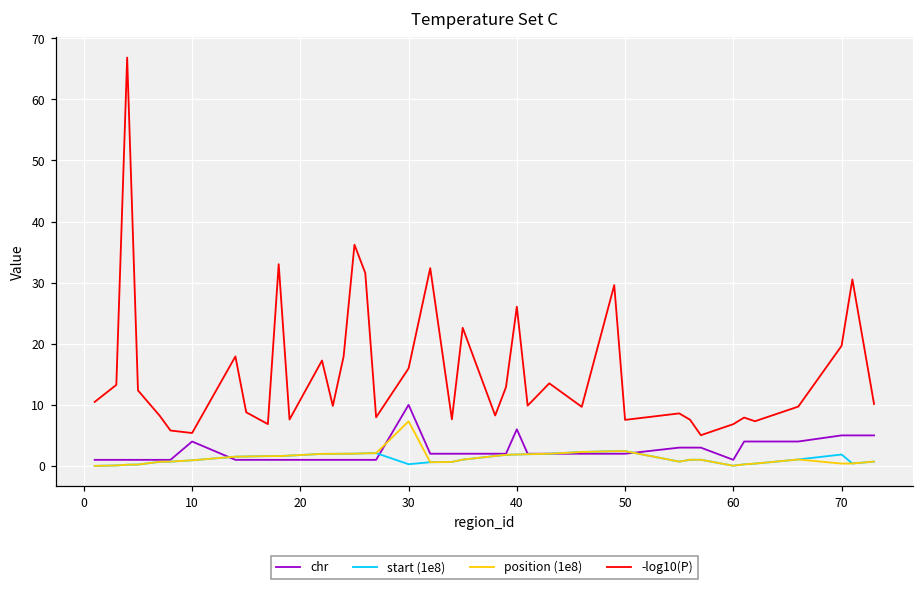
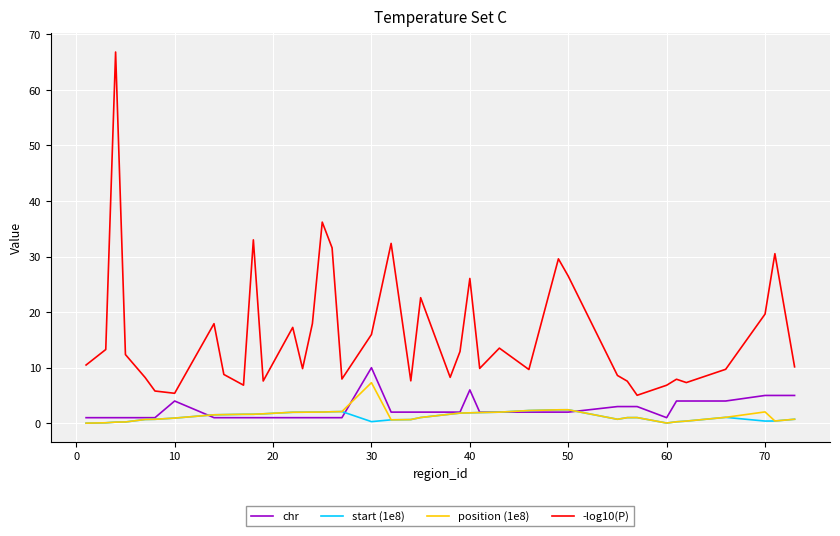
  {
    "chr": {
      "10": 4,
      "30": 10,
      "40": 6,
      "60": 1,
      "70": 5
    },
    "start (1e8)": {
      "30": 0,
-     "70": 2
+     "70": 0
    },
    "position (1e8)": {
      "30": 7,
-     "70": 0
+     "70": 2
    },
    "-log10(P)": {
      "10": 5,
      "30": 16,
      "40": 26,
-     "50": 8,
+     "50": 26,
      "60": 7,
      "70": 20
    }
  }
